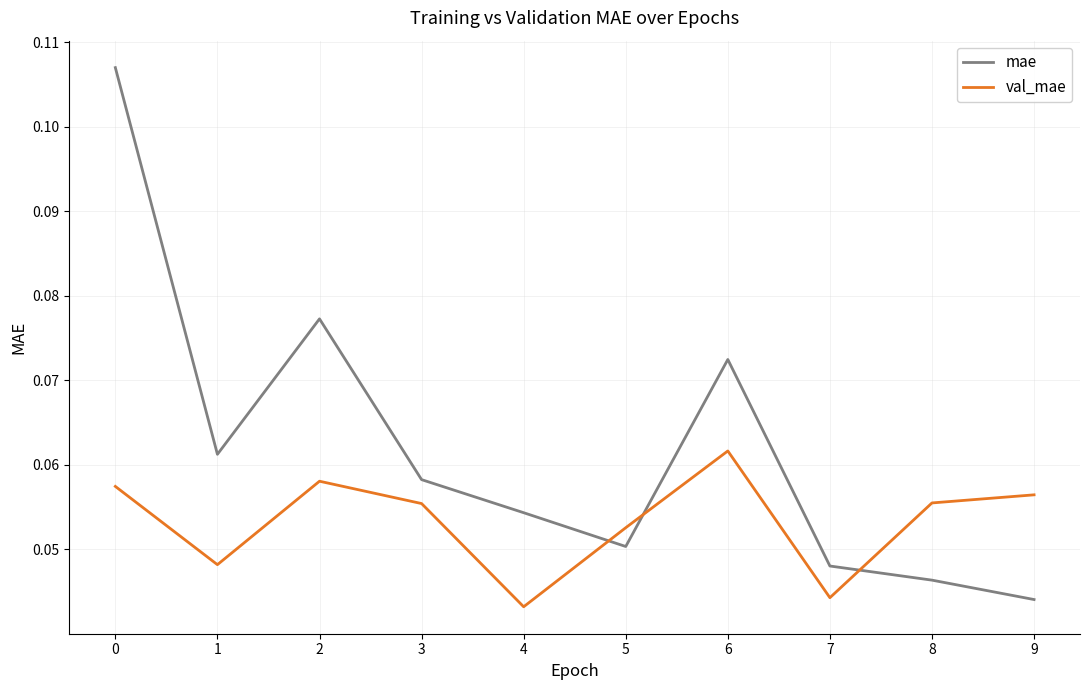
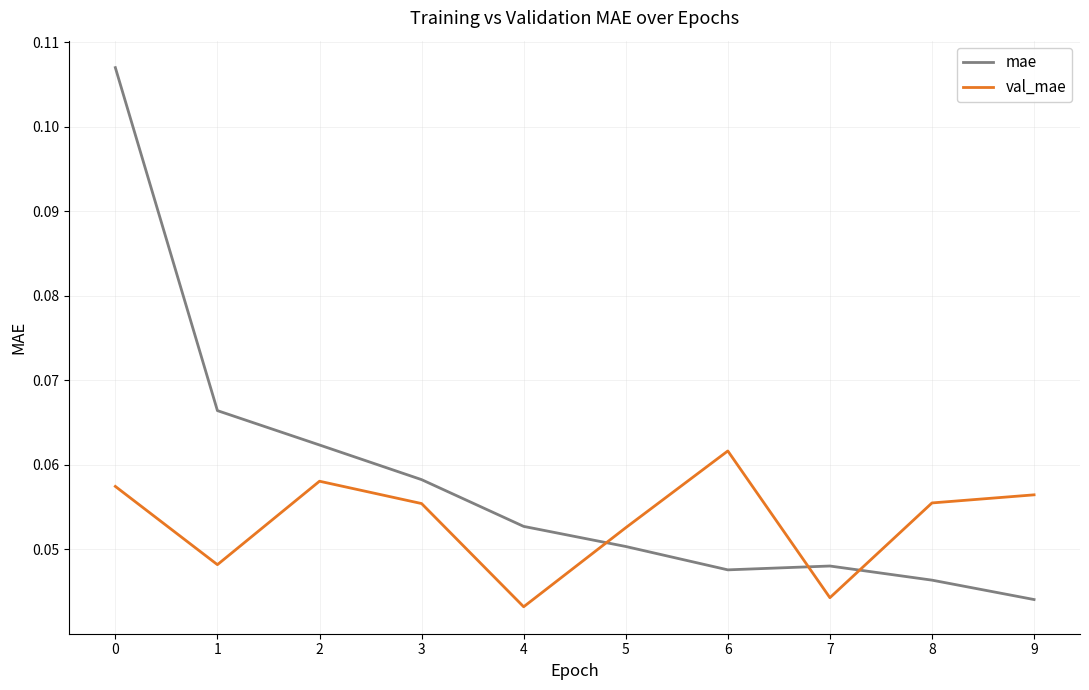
  {
    "mae": {
      "0": 0.107,
-     "1": 0.061,
-     "2": 0.077,
+     "1": 0.066,
+     "2": 0.062,
      "3": 0.058,
-     "4": 0.054,
+     "4": 0.053,
      "5": 0.050,
-     "6": 0.072,
+     "6": 0.048,
      "7": 0.048,
      "8": 0.046,
      "9": 0.044
    },
    "val_mae": {
      "0": 0.057,
      "1": 0.048,
      "2": 0.058,
      "3": 0.055,
      "4": 0.043,
      "5": 0.053,
      "6": 0.062,
      "7": 0.044,
      "8": 0.055,
      "9": 0.056
    }
  }
